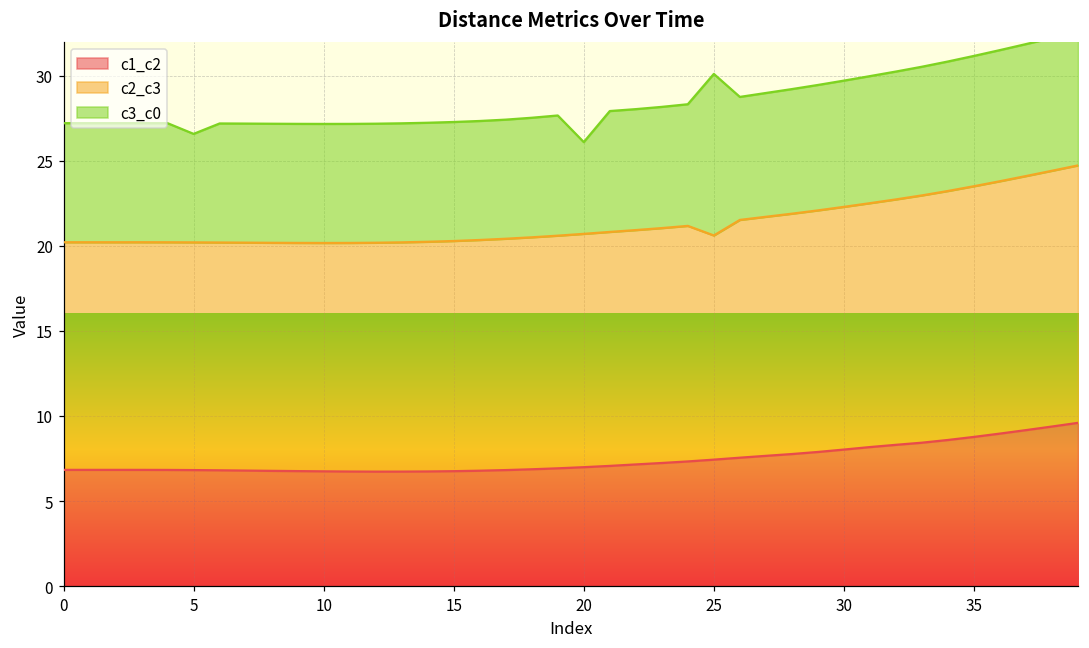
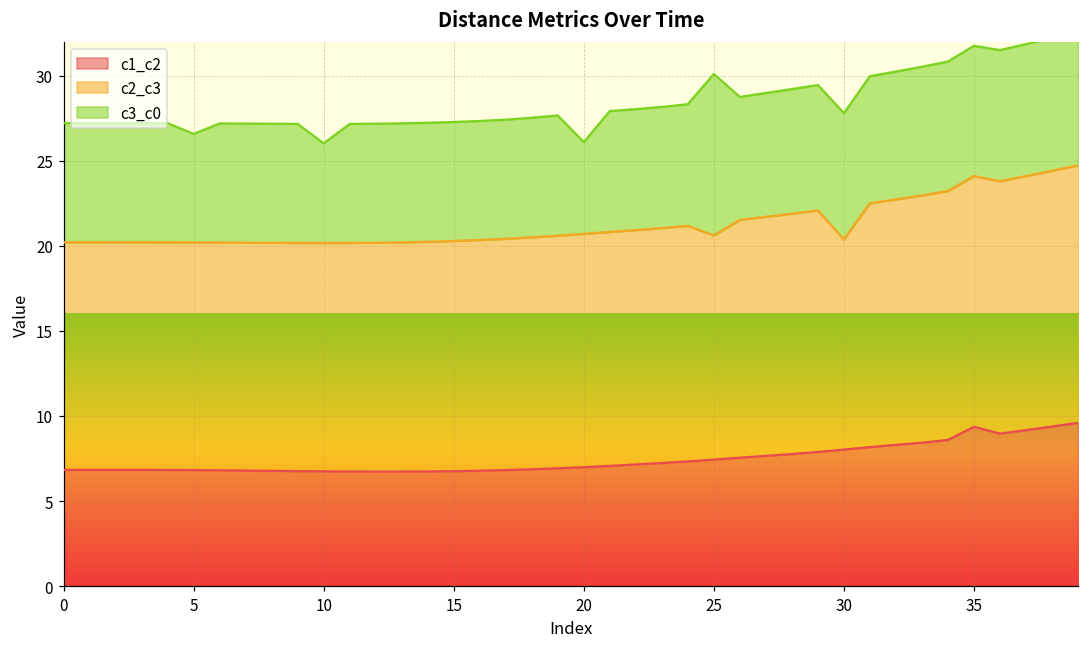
  {
    "c1_c2": {
      "0": 6.8,
      "5": 6.8,
      "10": 6.7,
      "15": 6.8,
      "20": 7.0,
      "25": 7.4,
      "30": 8.0,
-     "35": 8.8
+     "35": 9.4
    },
    "c2_c3": {
      "0": 13.4,
      "5": 13.4,
      "10": 13.4,
      "15": 13.5,
      "20": 13.7,
      "25": 13.2,
-     "30": 14.3,
+     "30": 12.4,
      "35": 14.7
    },
    "c3_c0": {
      "0": 7.0,
      "5": 6.4,
-     "10": 7.0,
+     "10": 5.9,
      "15": 7.0,
      "20": 5.4,
      "25": 9.5,
      "30": 7.4,
      "35": 7.7
    }
  }
